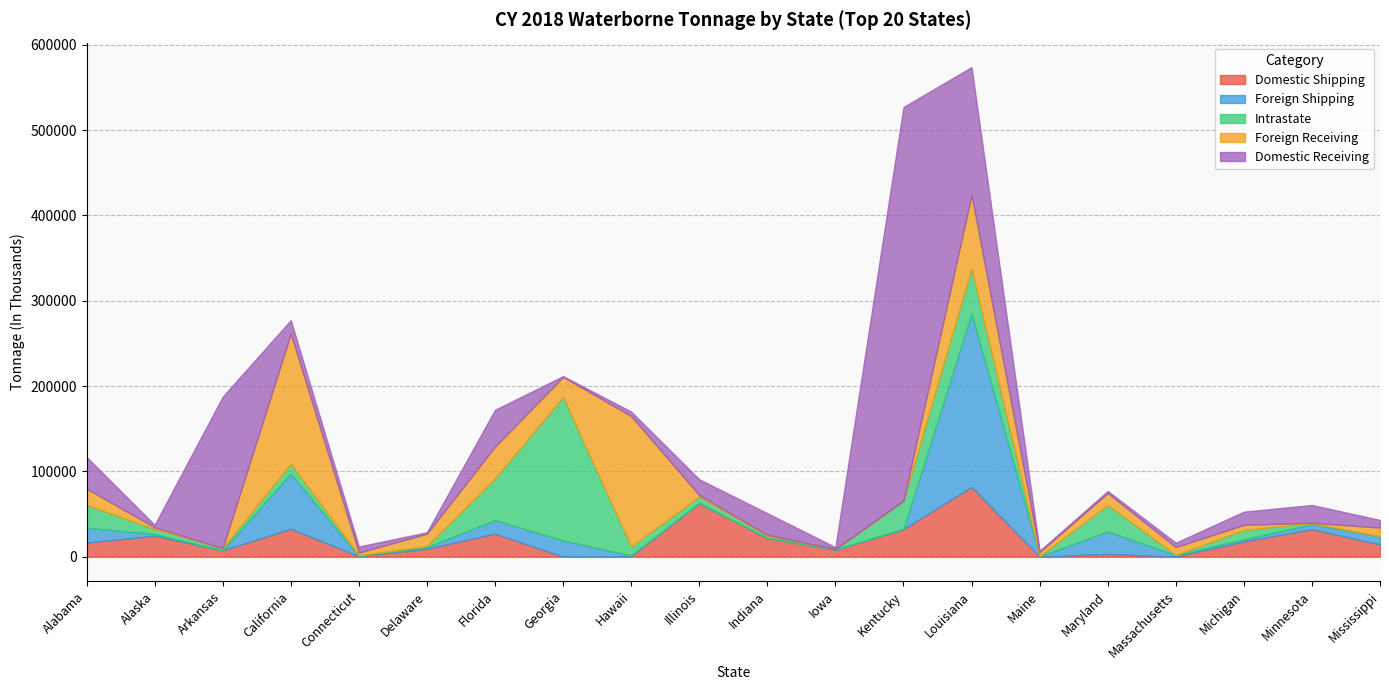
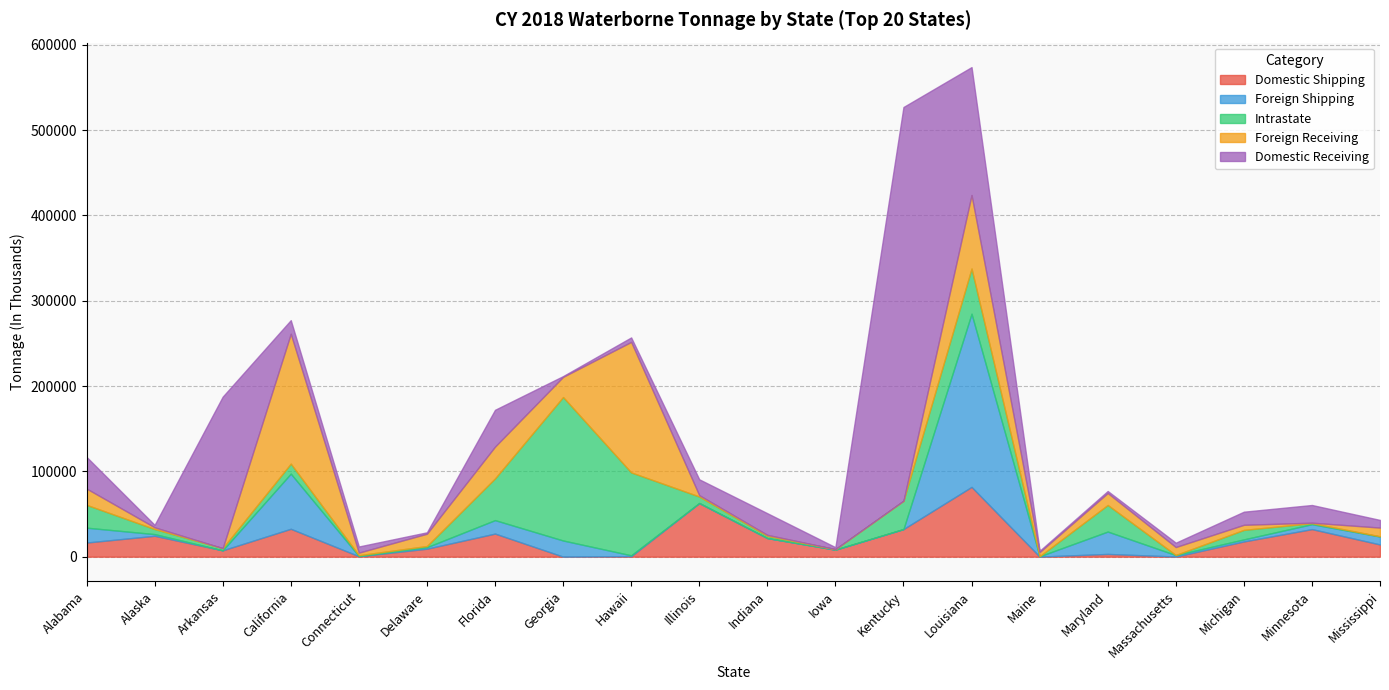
  {
    "Domestic Shipping": {
      "Alabama": 20000,
      "California": 30000,
      "Florida": 30000,
      "Louisiana": 80000,
      "Maryland": 0,
      "Minnesota": 30000,
      "Mississippi": 10000
    },
    "Foreign Shipping": {
      "Alabama": 20000,
      "California": 60000,
      "Florida": 20000,
      "Georgia": 20000,
      "Louisiana": 200000,
      "Maryland": 30000
    },
    "Intrastate": {
      "Alabama": 30000,
      "California": 10000,
      "Florida": 50000,
      "Georgia": 170000,
-     "Hawaii": 10000,
+     "Hawaii": 100000,
      "Louisiana": 50000,
      "Maryland": 30000,
      "Michigan": 10000
    },
    "Foreign Receiving": {
      "Alabama": 20000,
      "California": 150000,
      "Connecticut": 0,
      "Florida": 40000,
      "Hawaii": 150000,
      "Louisiana": 90000,
      "Massachusetts": 10000,
      "Michigan": 10000,
      "Mississippi": 10000
    },
    "Domestic Receiving": {
      "Alabama": 40000,
      "Arkansas": 180000,
      "California": 20000,
      "Connecticut": 10000,
      "Florida": 40000,
      "Hawaii": 10000,
      "Illinois": 20000,
      "Indiana": 30000,
      "Kentucky": 460000,
      "Louisiana": 150000,
      "Massachusetts": 10000,
      "Michigan": 20000,
      "Minnesota": 20000,
      "Mississippi": 10000
    }
  }
